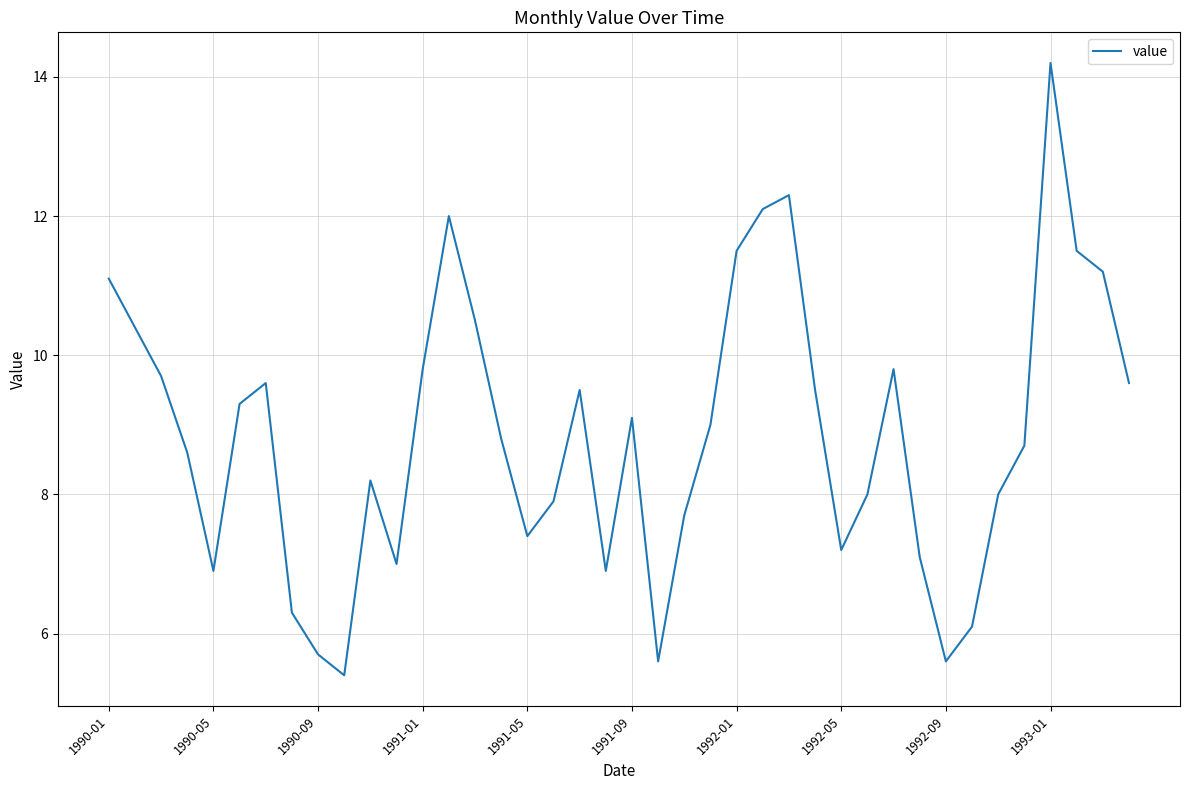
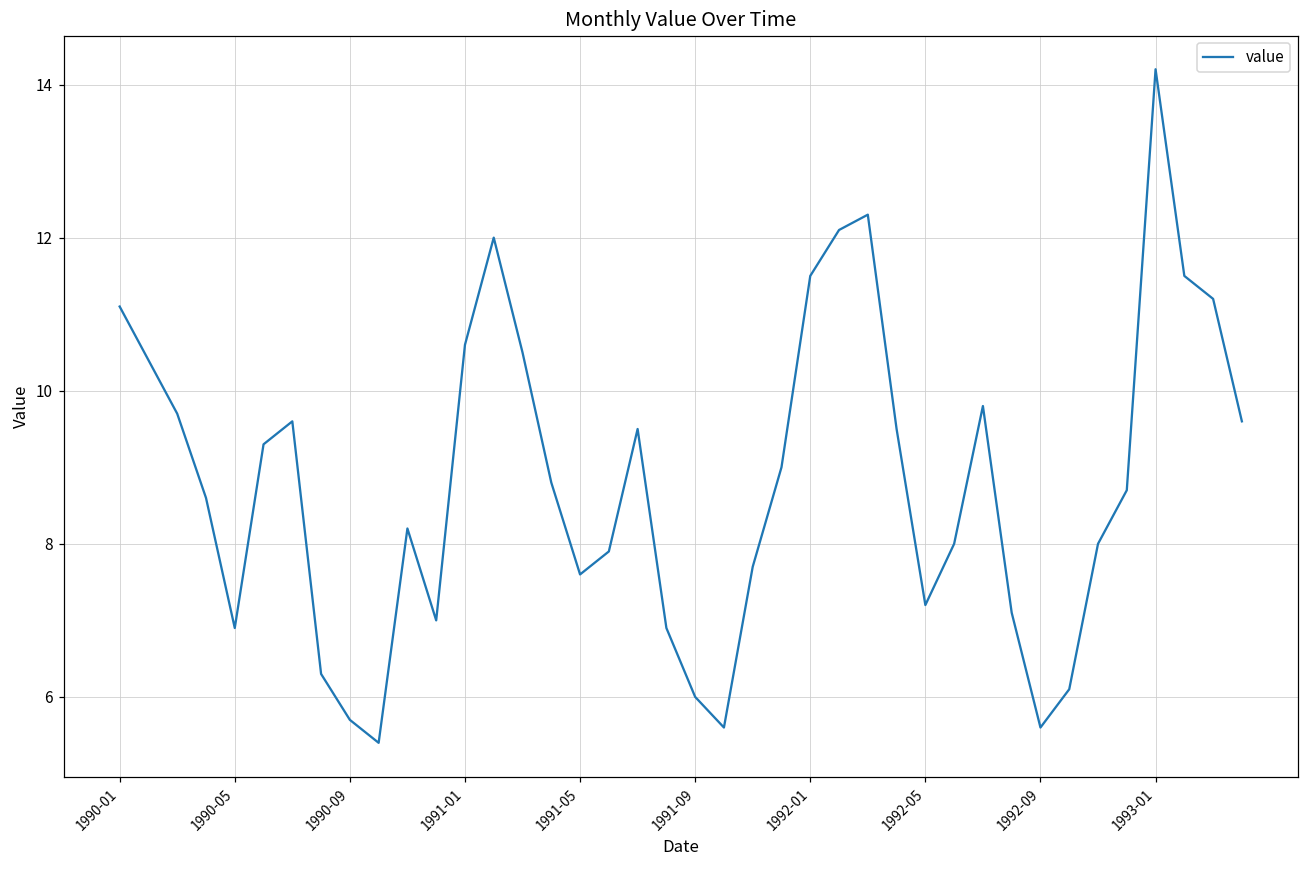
  {
    "1990-01": 11.1,
    "1990-05": 6.9,
    "1990-09": 5.7,
-   "1991-01": 9.8,
-   "1991-05": 7.4,
-   "1991-09": 9.1,
+   "1991-01": 10.6,
+   "1991-05": 7.6,
+   "1991-09": 6.0,
    "1992-01": 11.5,
    "1992-05": 7.2,
    "1992-09": 5.6,
    "1993-01": 14.2
  }
